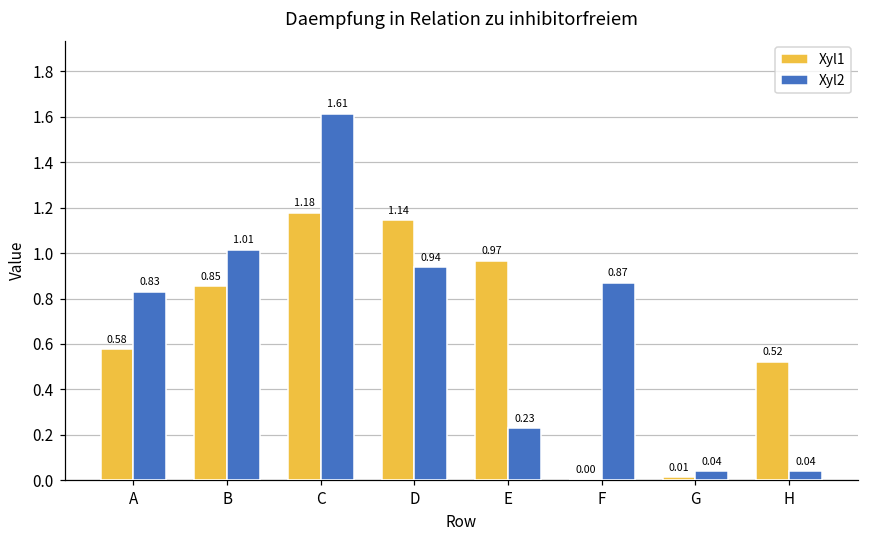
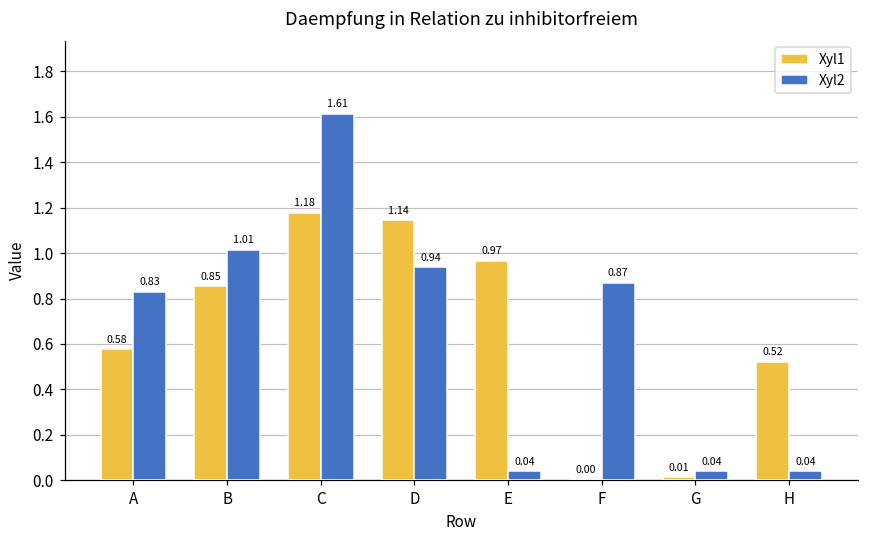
  {
    "Xyl1": {
      "A": 0.58,
      "B": 0.85,
      "C": 1.18,
      "D": 1.14,
      "E": 0.97,
      "F": 0.00,
      "G": 0.01,
      "H": 0.52
    },
    "Xyl2": {
      "A": 0.83,
      "B": 1.01,
      "C": 1.61,
      "D": 0.94,
-     "E": 0.23,
+     "E": 0.04,
      "F": 0.87,
      "G": 0.04,
      "H": 0.04
    }
  }
